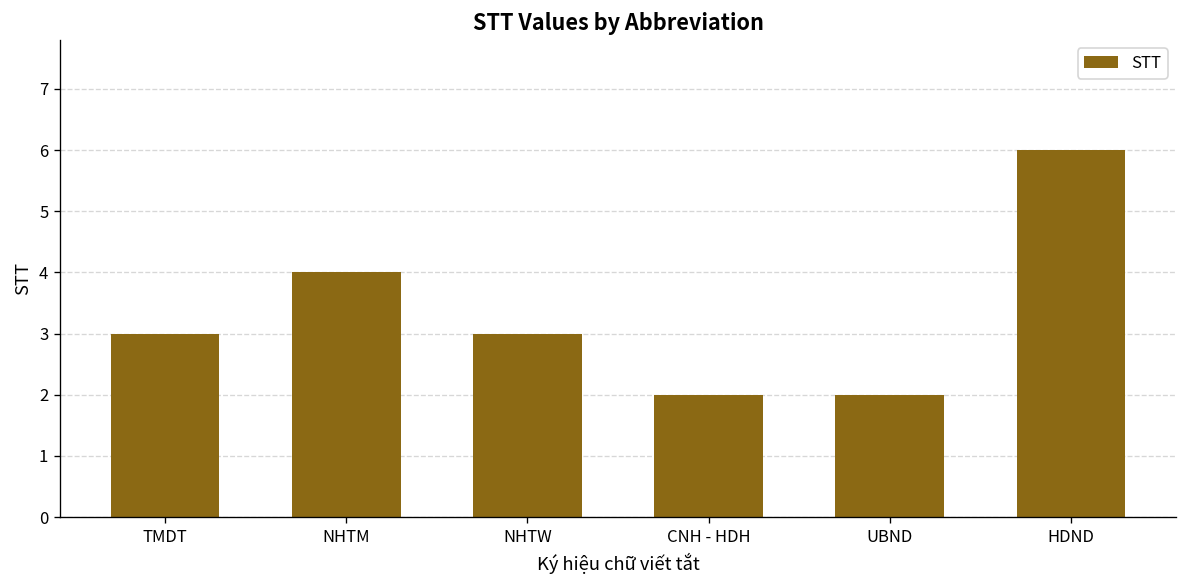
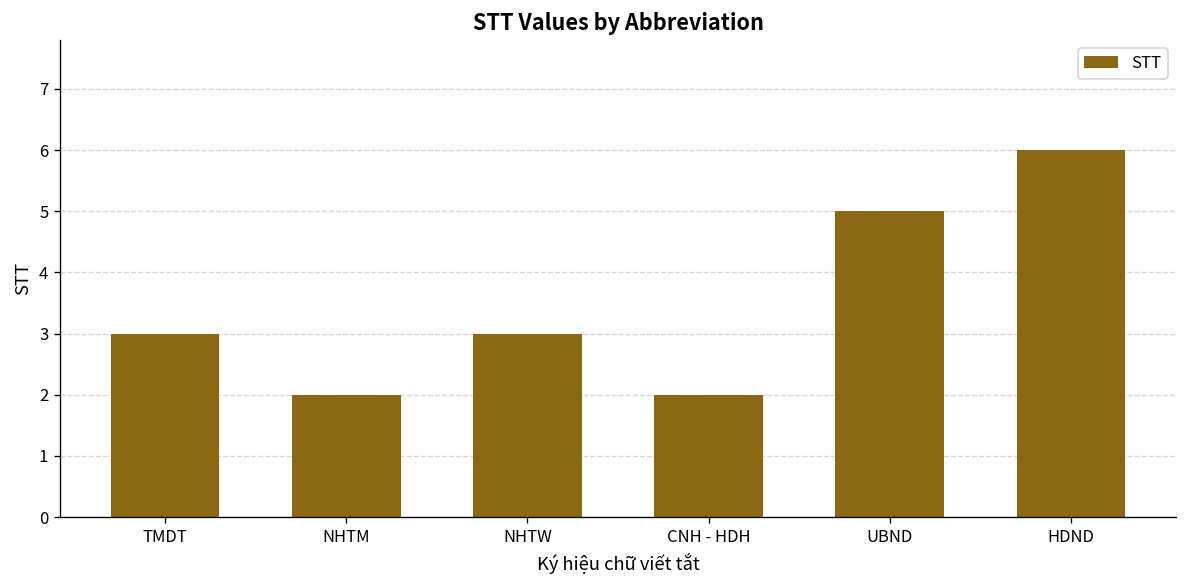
  {
    "TMDT": 3,
-   "NHTM": 4,
+   "NHTM": 2,
    "NHTW": 3,
    "CNH - HDH": 2,
-   "UBND": 2,
+   "UBND": 5,
    "HDND": 6
  }
